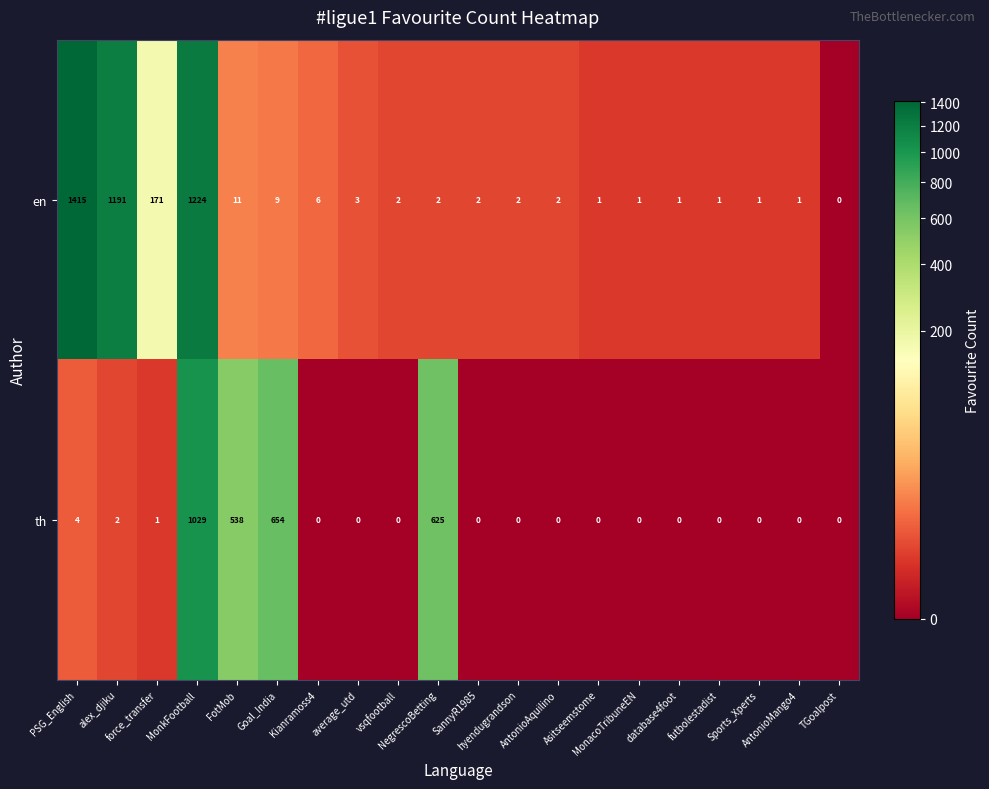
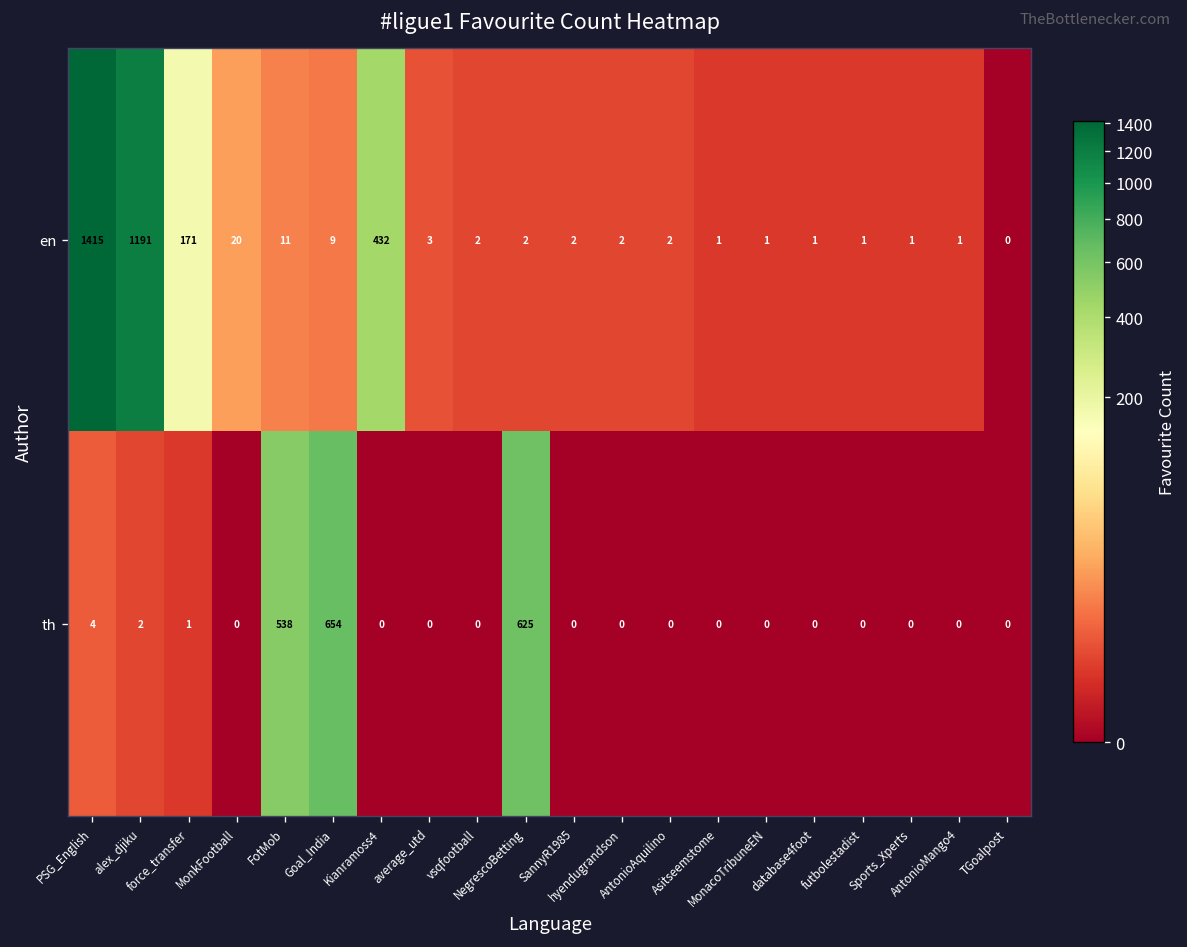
  {
    "en": {
      "PSG_English": 1415,
      "alex_djiku": 1191,
      "force_transfer": 171,
-     "MonkFootball": 1224,
+     "MonkFootball": 20,
      "FotMob": 11,
      "Goal_India": 9,
-     "Kianramoss4": 6,
+     "Kianramoss4": 432,
      "average_utd": 3,
      "vsqfootball": 2,
      "NegrescoBetting": 2,
      "SannyR1985": 2,
      "hyendugrandson": 2,
      "AntonioAquilino": 2,
      "Asitseemstome": 1,
      "MonacoTribuneEN": 1,
      "database4foot": 1,
      "futbolestadist": 1,
      "Sports_Xperts": 1,
      "AntonioMango4": 1,
      "TGoalpost": 0
    },
    "th": {
      "PSG_English": 4,
      "alex_djiku": 2,
      "force_transfer": 1,
-     "MonkFootball": 1029,
+     "MonkFootball": 0,
      "FotMob": 538,
      "Goal_India": 654,
      "Kianramoss4": 0,
      "average_utd": 0,
      "vsqfootball": 0,
      "NegrescoBetting": 625,
      "SannyR1985": 0,
      "hyendugrandson": 0,
      "AntonioAquilino": 0,
      "Asitseemstome": 0,
      "MonacoTribuneEN": 0,
      "database4foot": 0,
      "futbolestadist": 0,
      "Sports_Xperts": 0,
      "AntonioMango4": 0,
      "TGoalpost": 0
    }
  }
